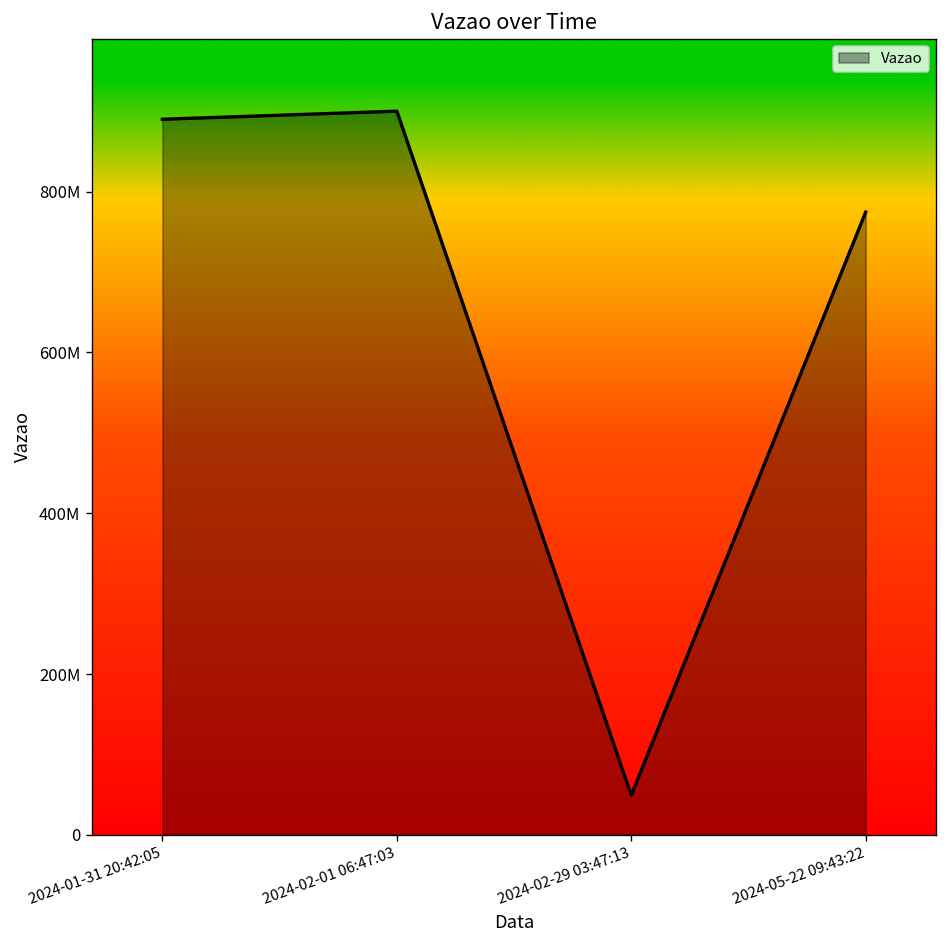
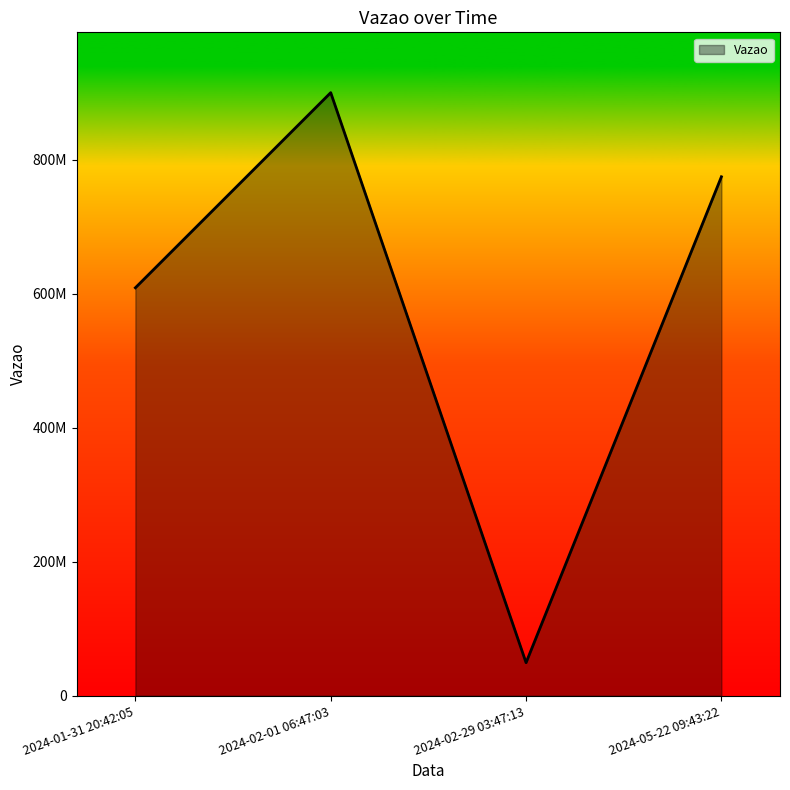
  {
-   "2024-01-31 20:42:05": 890000000,
+   "2024-01-31 20:42:05": 610000000,
    "2024-02-01 06:47:03": 900000000,
    "2024-02-29 03:47:13": 50000000,
    "2024-05-22 09:43:22": 770000000
  }
